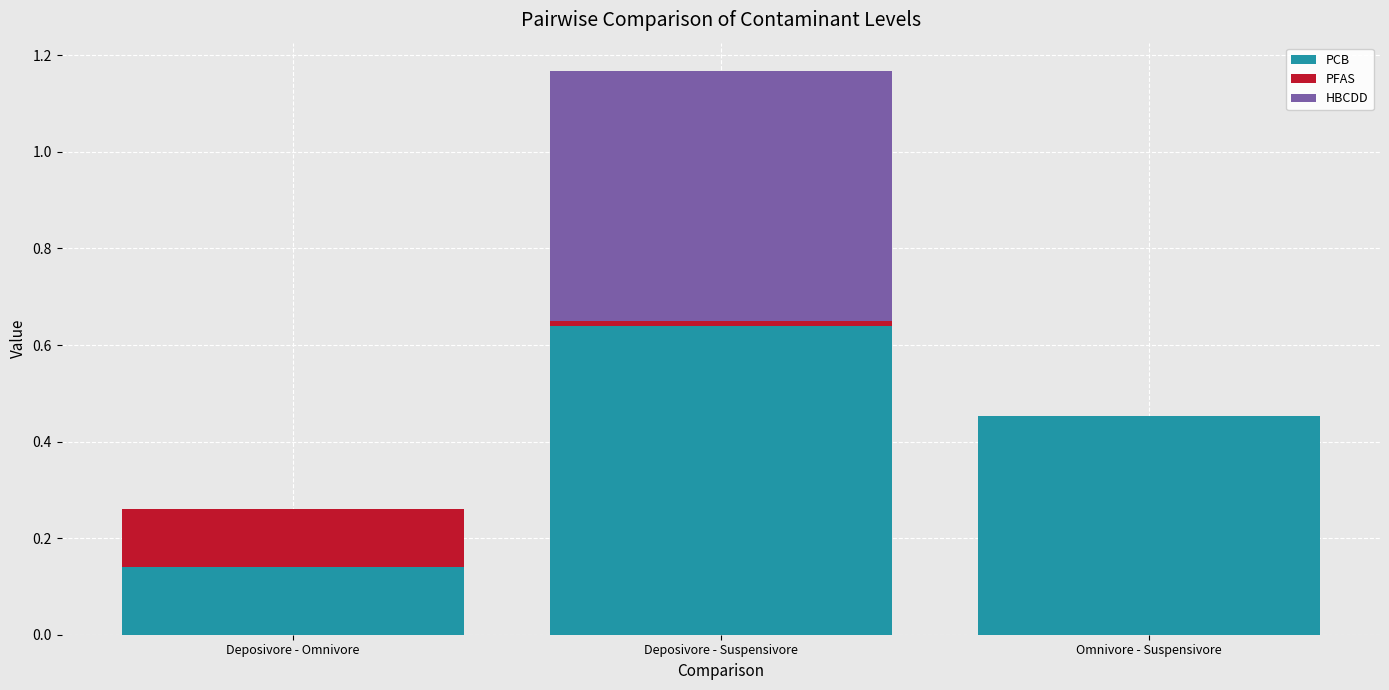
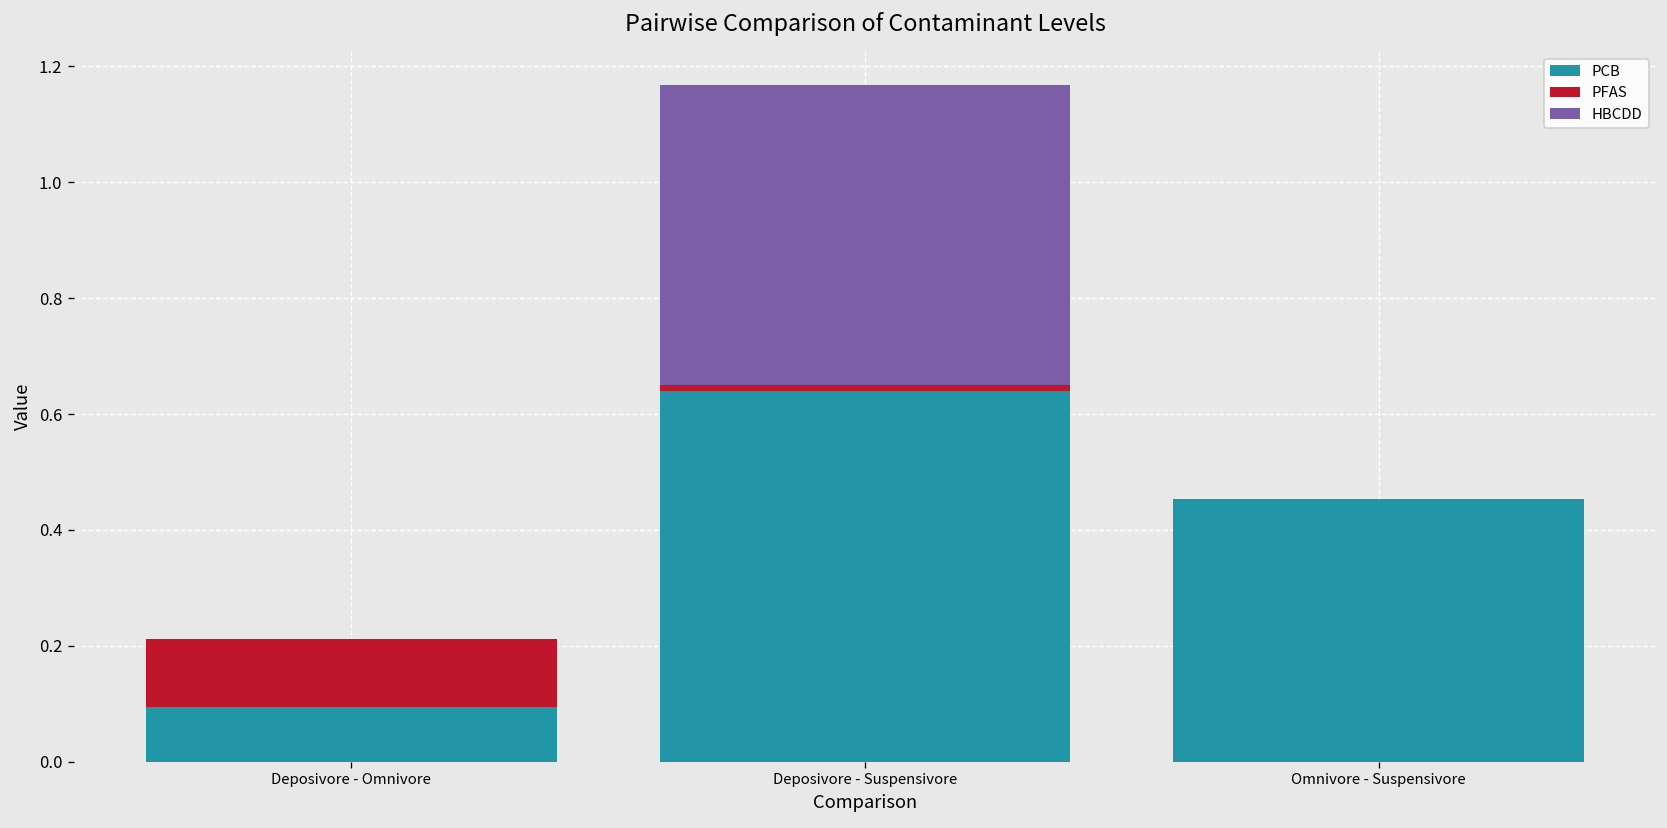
  {
    "PCB": {
-     "Deposivore - Omnivore": 0.14,
+     "Deposivore - Omnivore": 0.09,
      "Deposivore - Suspensivore": 0.64,
      "Omnivore - Suspensivore": 0.45
    },
    "PFAS": {
      "Deposivore - Omnivore": 0.12,
      "Deposivore - Suspensivore": 0.01
    },
    "HBCDD": {
      "Deposivore - Suspensivore": 0.52
    }
  }
